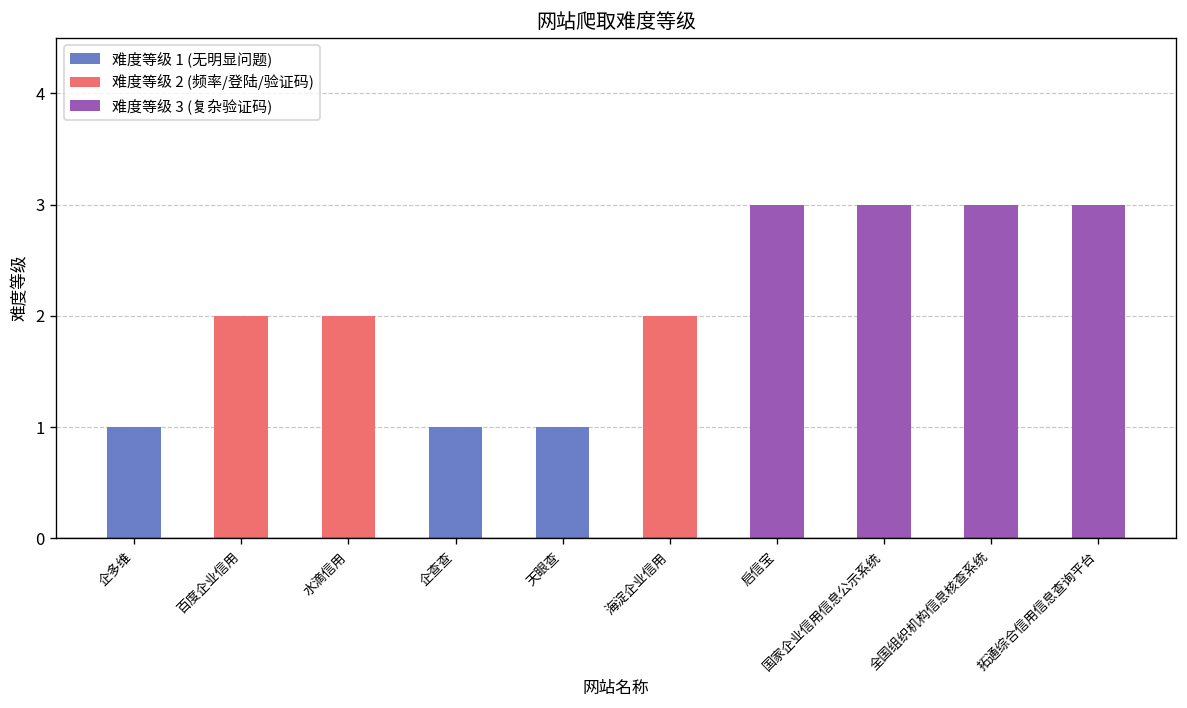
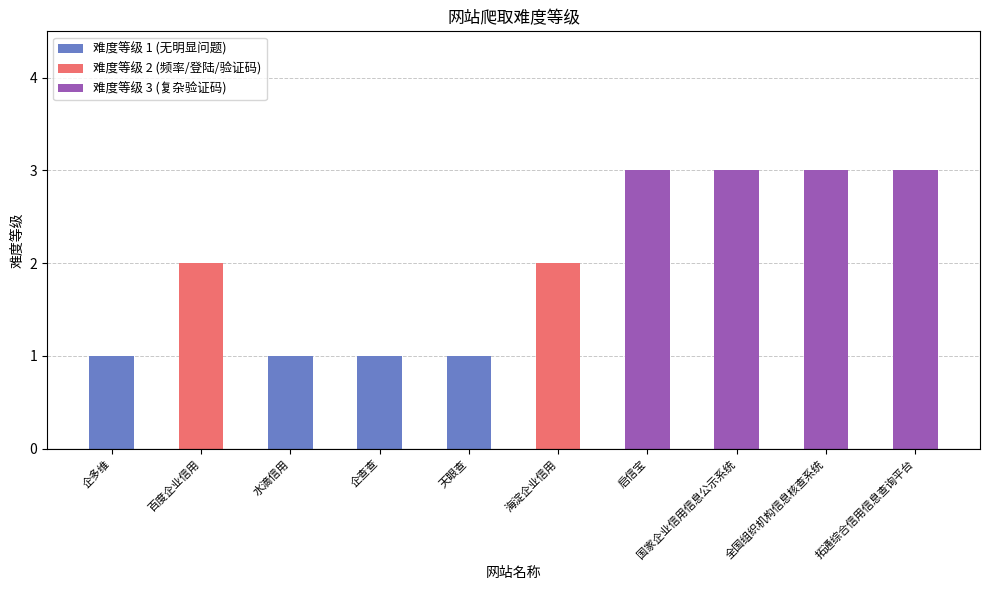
  {
    "企多维": 1,
    "百度企业信用": 2,
-   "水滴信用": 2,
+   "水滴信用": 1,
    "企查查": 1,
    "天眼查": 1,
    "海淀企业信用": 2,
    "启信宝": 3,
    "国家企业信用信息公示系统": 3,
    "全国组织机构信息核查系统": 3,
    "拓通综合信用信息查询平台": 3
  }
